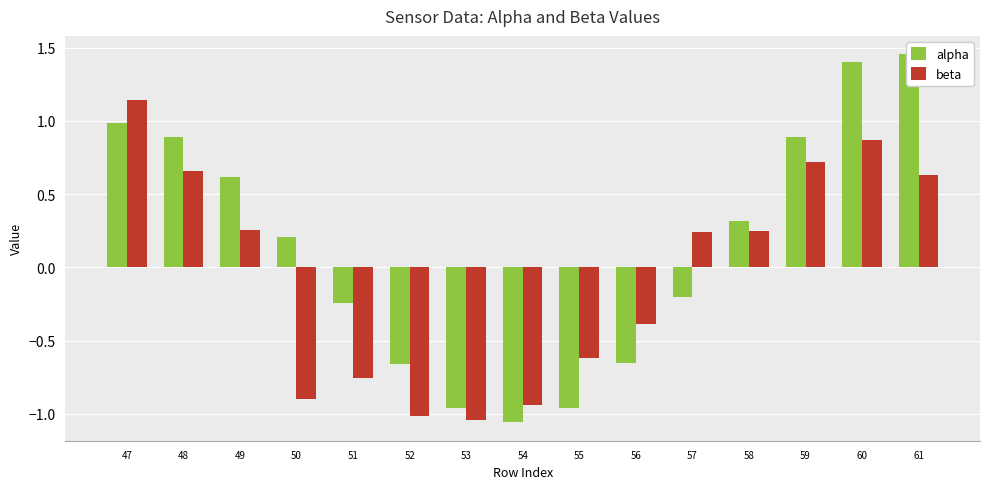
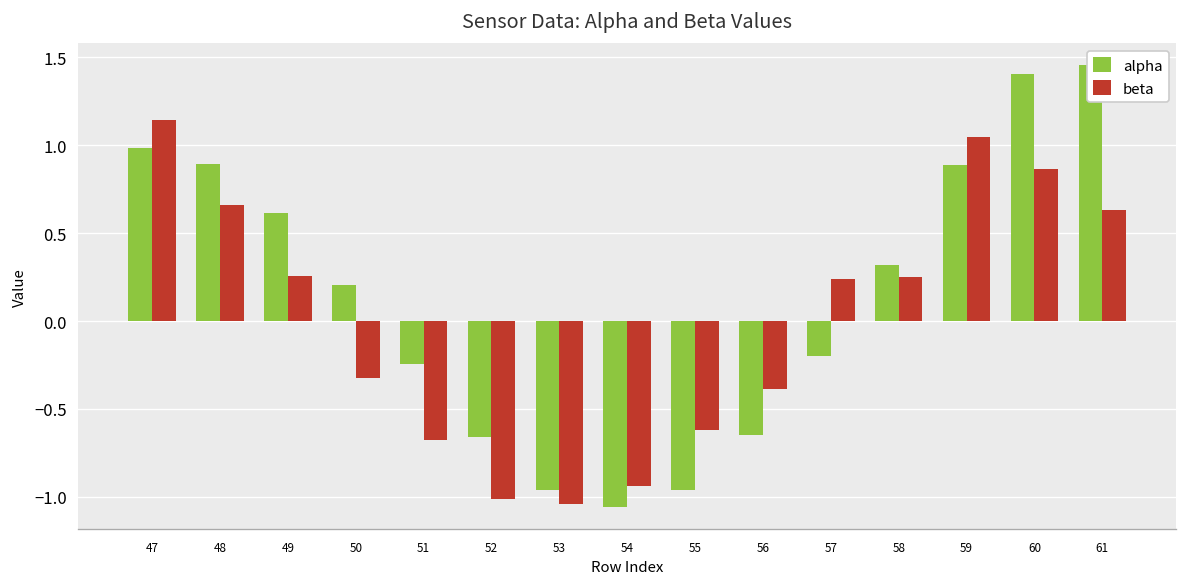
  {
    "alpha": {
      "47": 0.98,
      "48": 0.89,
      "49": 0.62,
      "50": 0.21,
      "51": -0.24,
      "52": -0.66,
      "53": -0.96,
      "54": -1.06,
      "55": -0.96,
      "56": -0.65,
      "57": -0.20,
      "58": 0.32,
      "59": 0.89,
      "60": 1.40
    },
    "beta": {
      "47": 1.14,
      "48": 0.66,
      "49": 0.26,
-     "50": -0.90,
-     "51": -0.75,
+     "50": -0.33,
+     "51": -0.68,
      "52": -1.01,
      "53": -1.04,
      "54": -0.94,
      "55": -0.62,
      "56": -0.39,
      "57": 0.24,
      "58": 0.25,
-     "59": 0.72,
+     "59": 1.05,
      "60": 0.87,
      "61": 0.63
    }
  }
